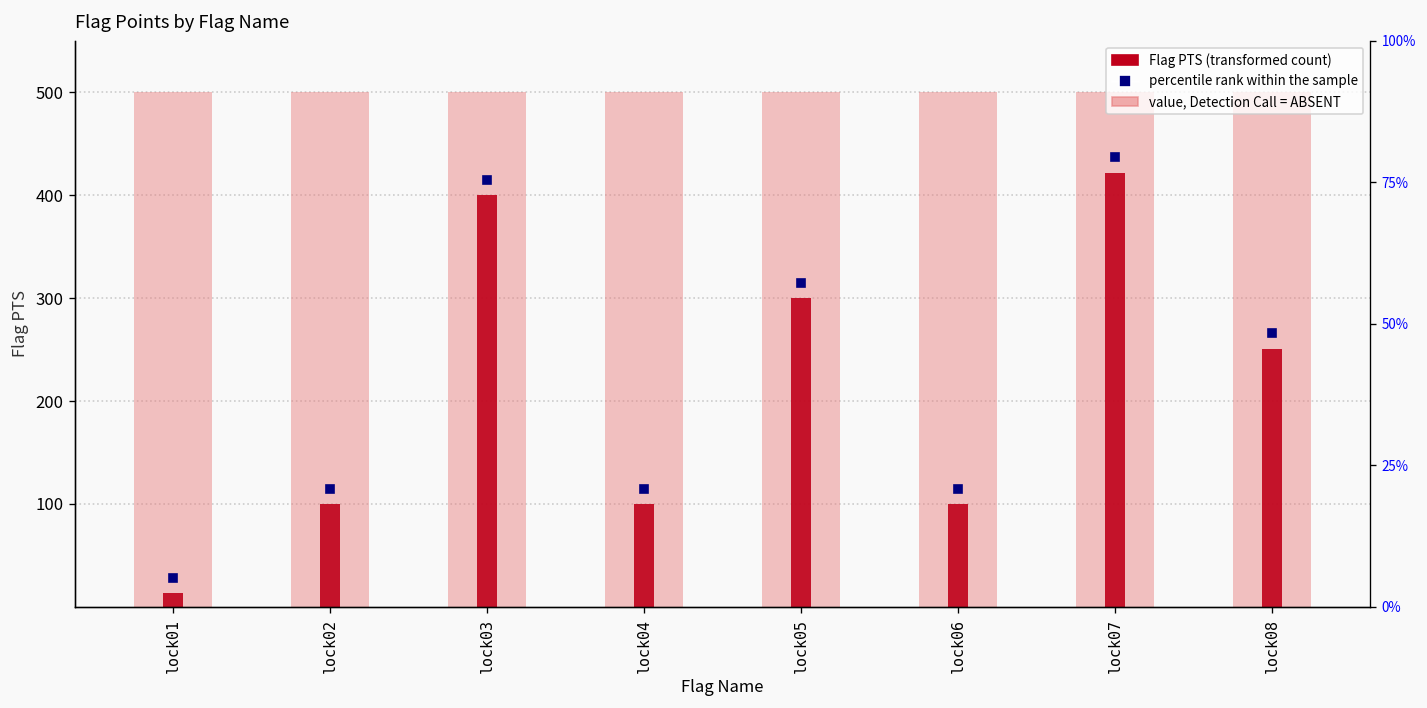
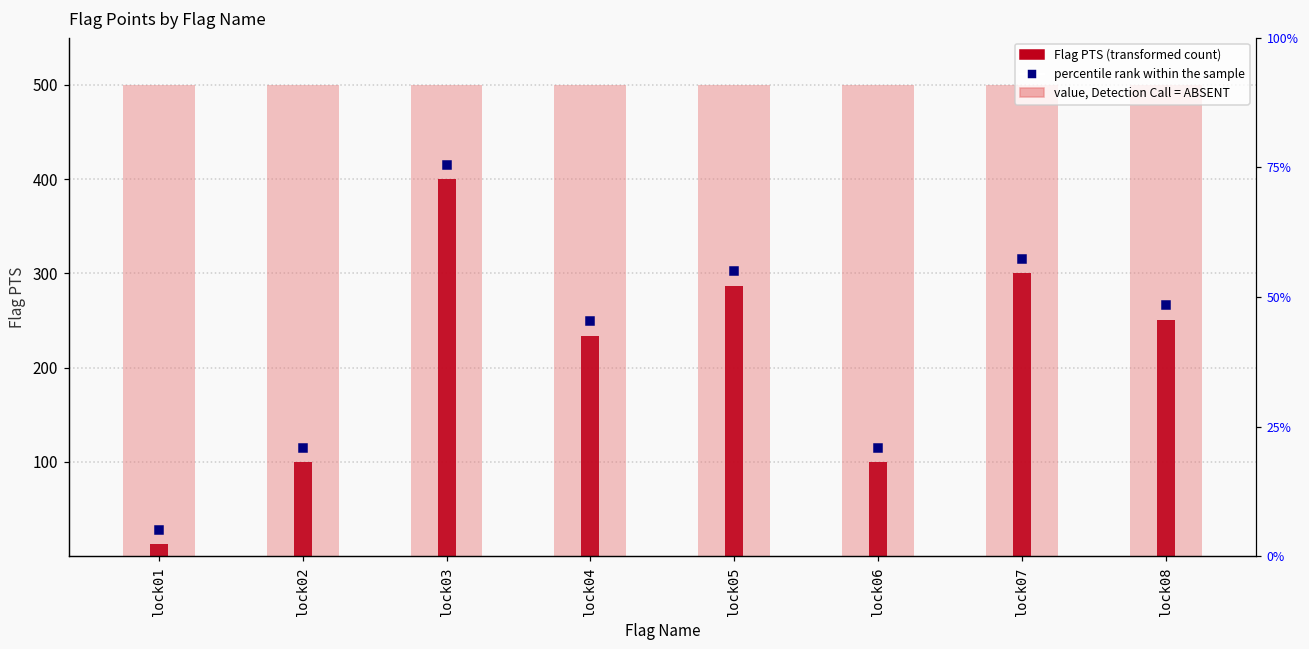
  {
    "value, Detection Call = ABSENT": {
      "lock01": 500,
      "lock02": 500,
      "lock03": 500,
      "lock04": 500,
      "lock05": 500,
      "lock06": 500
    },
    "Flag PTS (transformed count)": {
-     "lock04": 100,
-     "lock05": 300,
-     "lock07": 420
+     "lock04": 230,
+     "lock05": 290,
+     "lock07": 300
    }
  }
